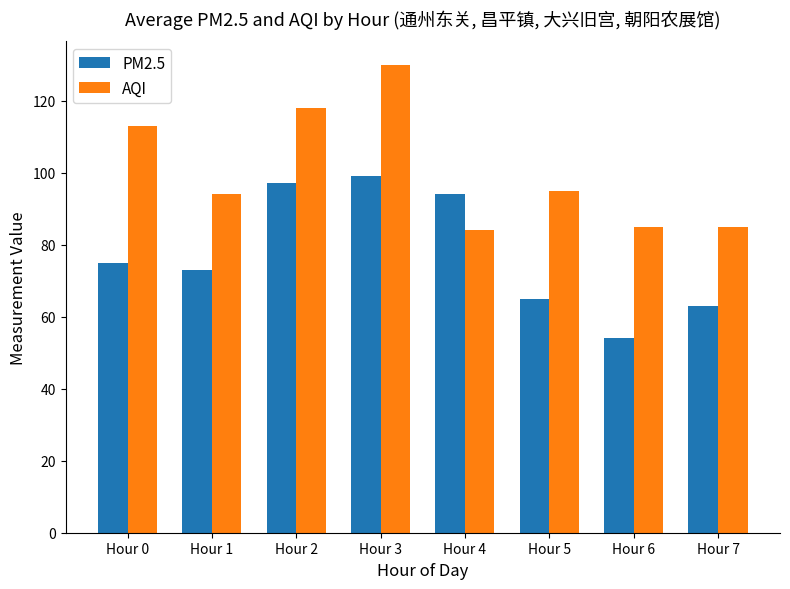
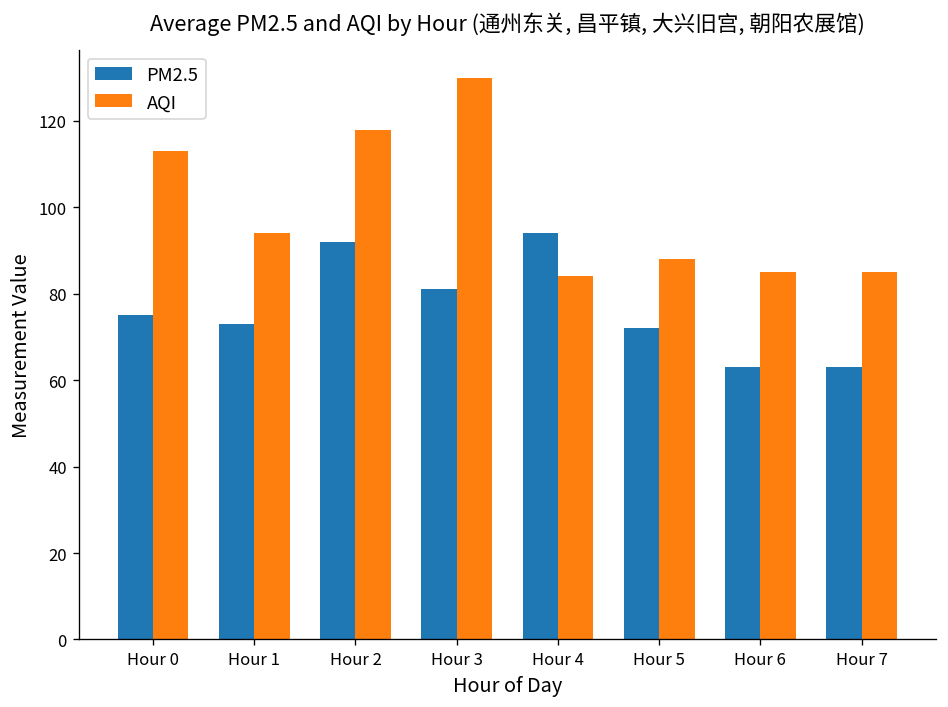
  {
    "PM2.5": {
      "Hour 0": 75,
      "Hour 1": 73,
-     "Hour 2": 97,
-     "Hour 3": 99,
+     "Hour 2": 92,
+     "Hour 3": 81,
      "Hour 4": 94,
-     "Hour 5": 65,
-     "Hour 6": 54,
+     "Hour 5": 72,
+     "Hour 6": 63,
      "Hour 7": 63
    },
    "AQI": {
      "Hour 0": 113,
      "Hour 1": 94,
      "Hour 2": 118,
      "Hour 3": 130,
      "Hour 4": 84,
-     "Hour 5": 95,
+     "Hour 5": 88,
      "Hour 6": 85,
      "Hour 7": 85
    }
  }
